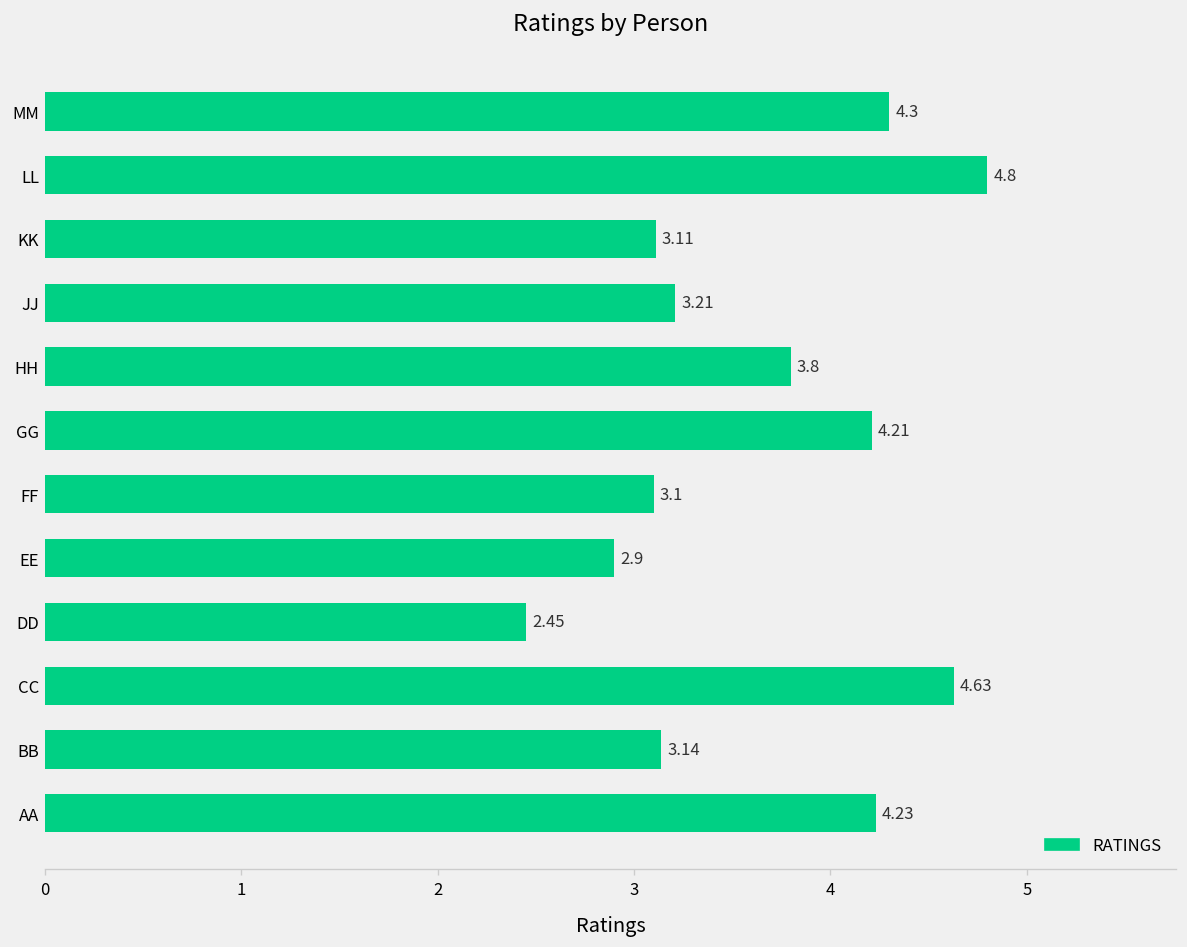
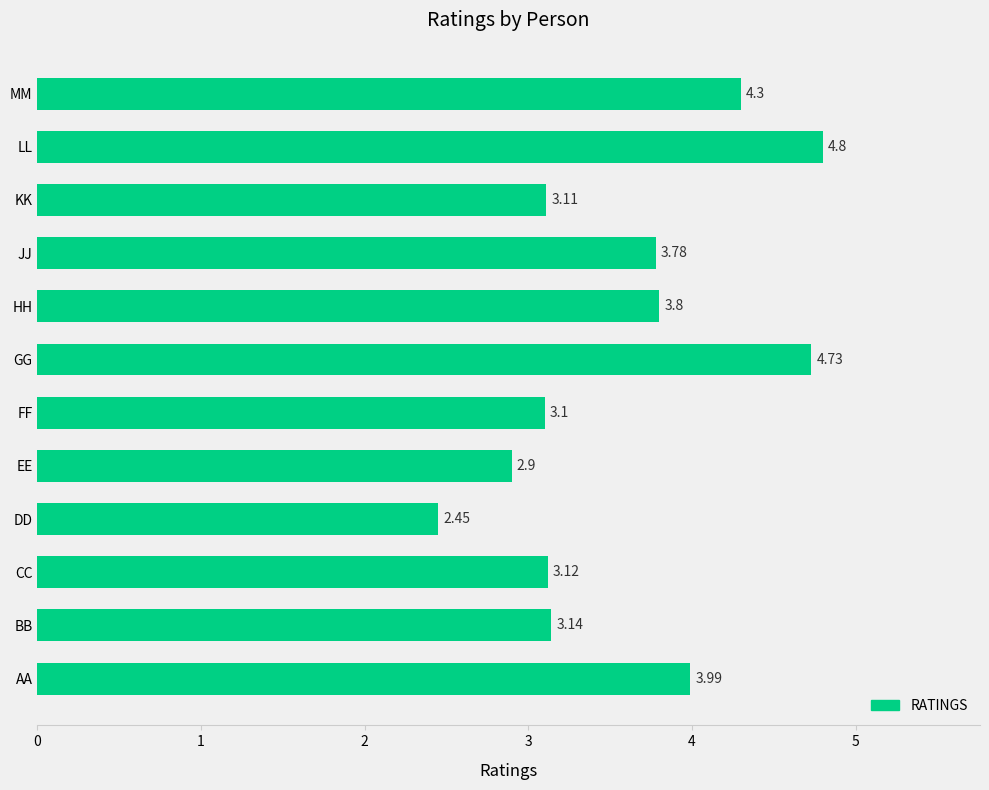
  {
    "MM": 4.3,
    "LL": 4.8,
    "KK": 3.11,
-   "JJ": 3.21,
+   "JJ": 3.78,
    "HH": 3.8,
-   "GG": 4.21,
+   "GG": 4.73,
    "FF": 3.1,
    "EE": 2.9,
    "DD": 2.45,
-   "CC": 4.63,
+   "CC": 3.12,
    "BB": 3.14,
-   "AA": 4.23
+   "AA": 3.99
  }
